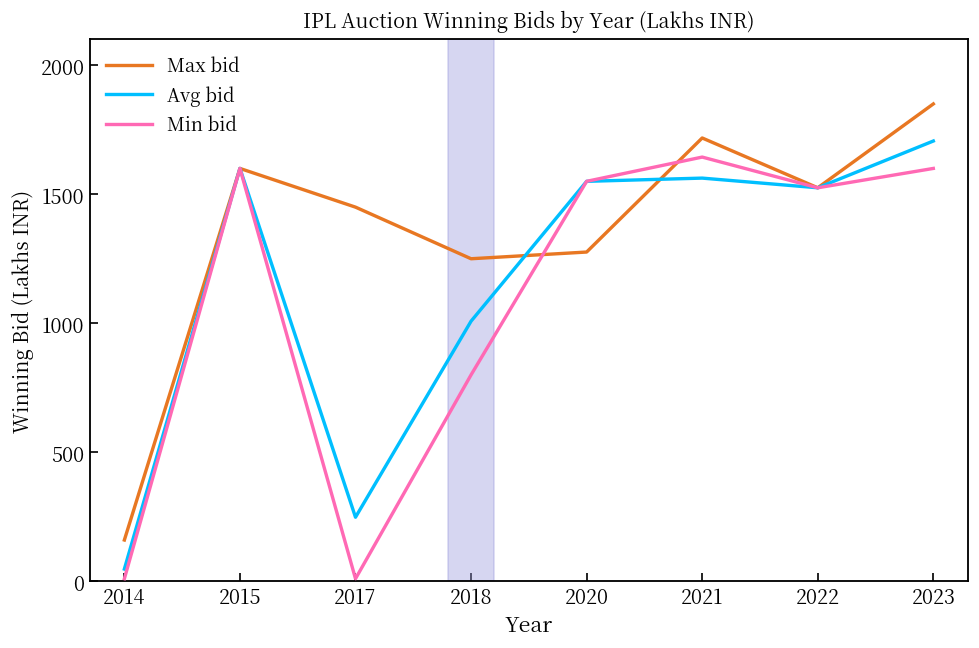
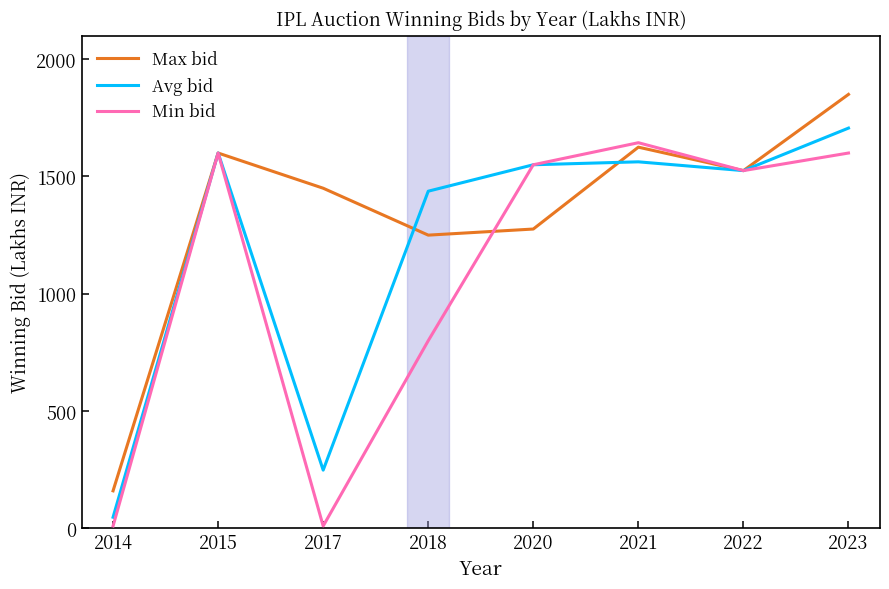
  {
    "Max bid": {
      "2014": 160,
      "2017": 1450,
      "2018": 1250,
      "2020": 1280,
-     "2021": 1720,
+     "2021": 1630,
      "2023": 1850
    },
    "Avg bid": {
      "2014": 50,
      "2017": 250,
-     "2018": 1010,
+     "2018": 1440,
      "2021": 1560,
      "2023": 1710
    },
    "Min bid": {
      "2014": 10,
      "2017": 10,
      "2018": 800,
      "2021": 1640,
      "2023": 1600
    }
  }
